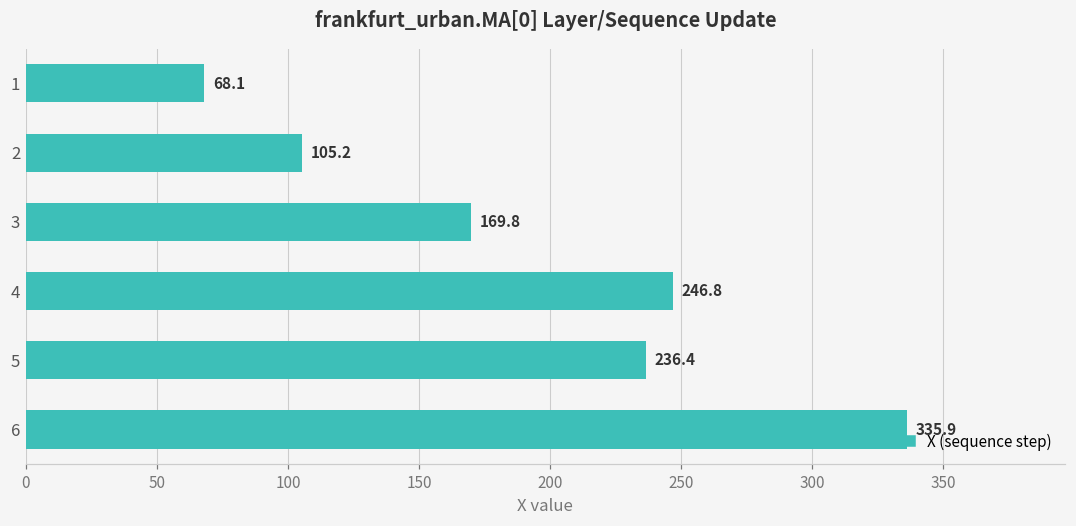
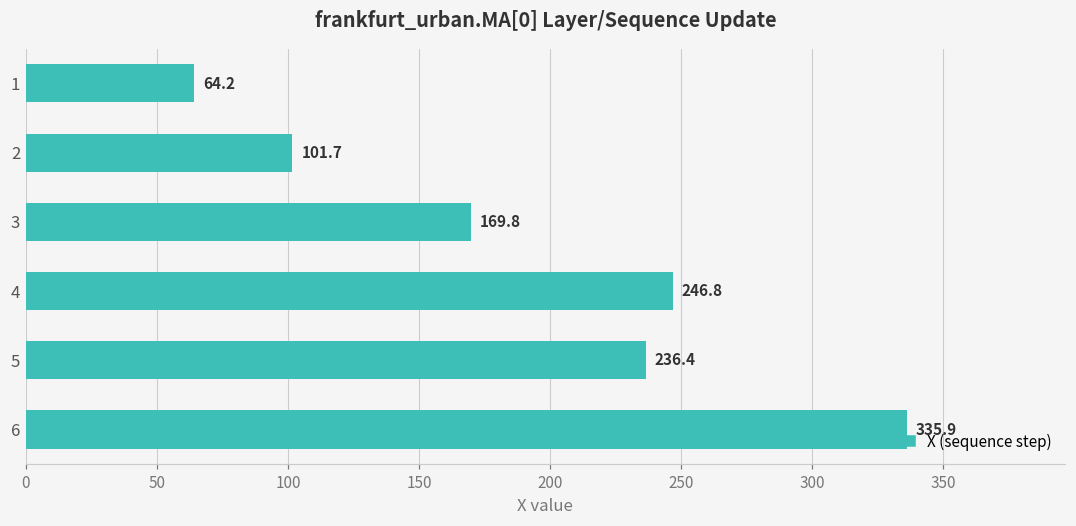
  {
-   "1": 68.1,
-   "2": 105.2,
+   "1": 64.2,
+   "2": 101.7,
    "3": 169.8,
    "4": 246.8,
    "5": 236.4,
    "6": 335.9
  }
